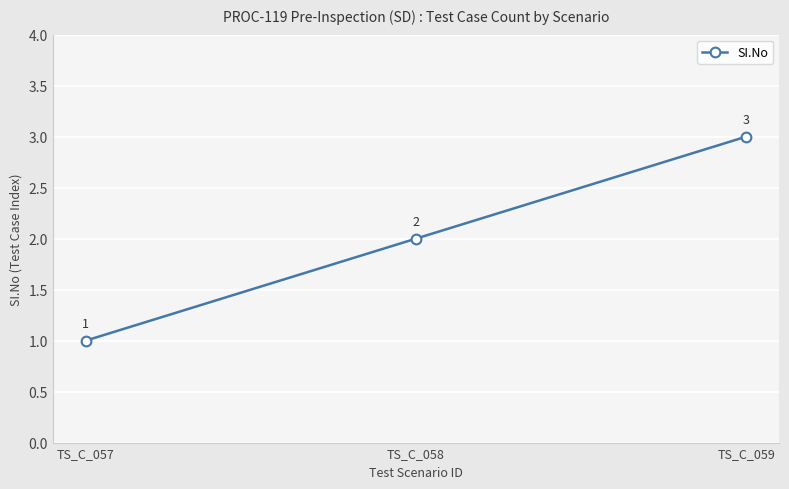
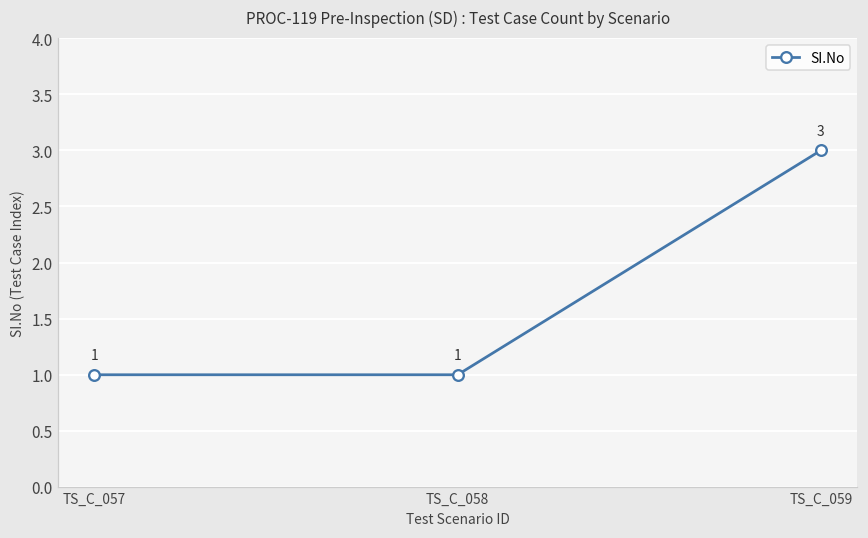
  {
    "TS_C_057": 1,
-   "TS_C_058": 2,
+   "TS_C_058": 1,
    "TS_C_059": 3
  }
